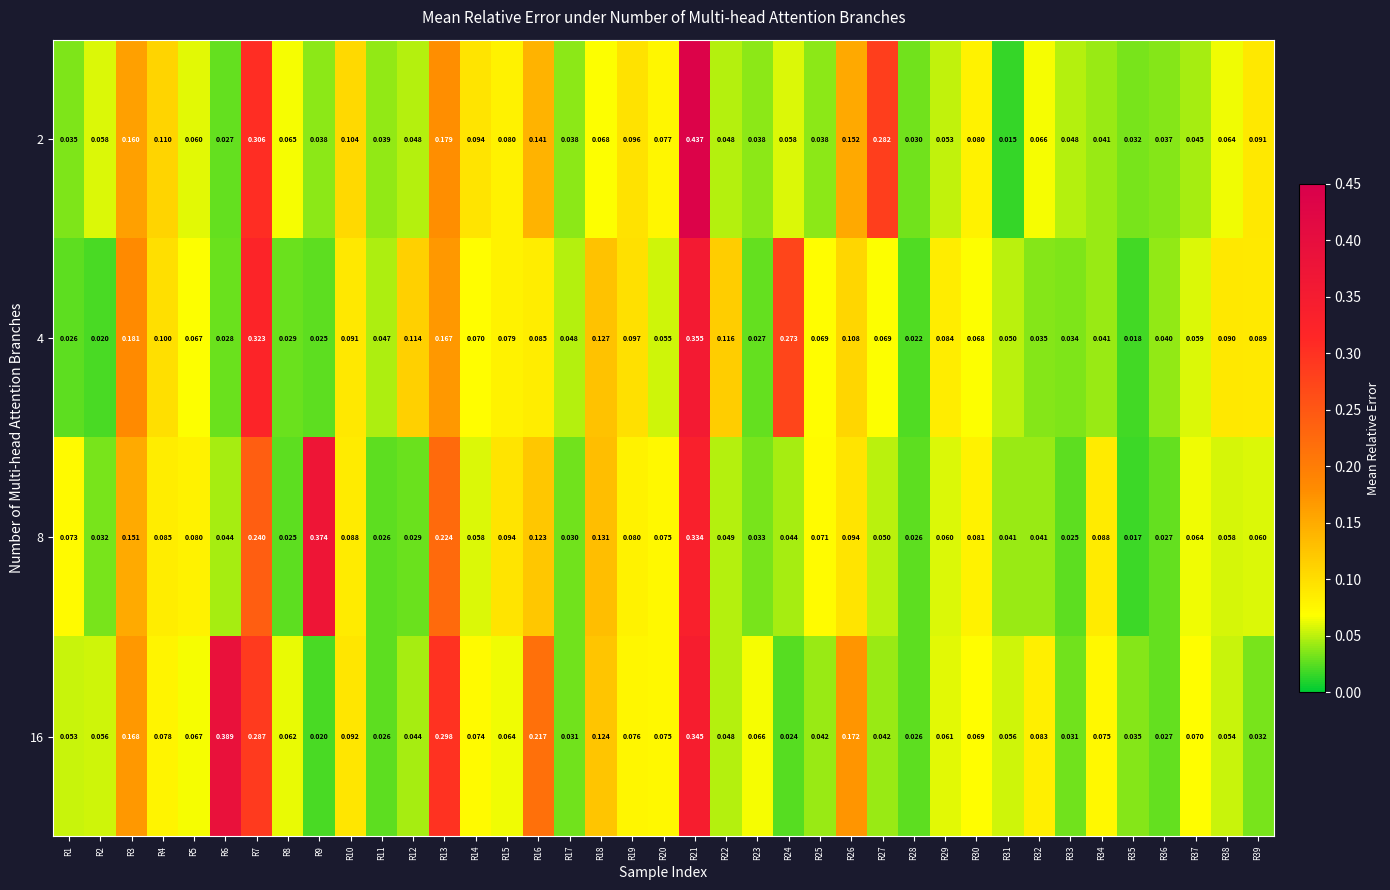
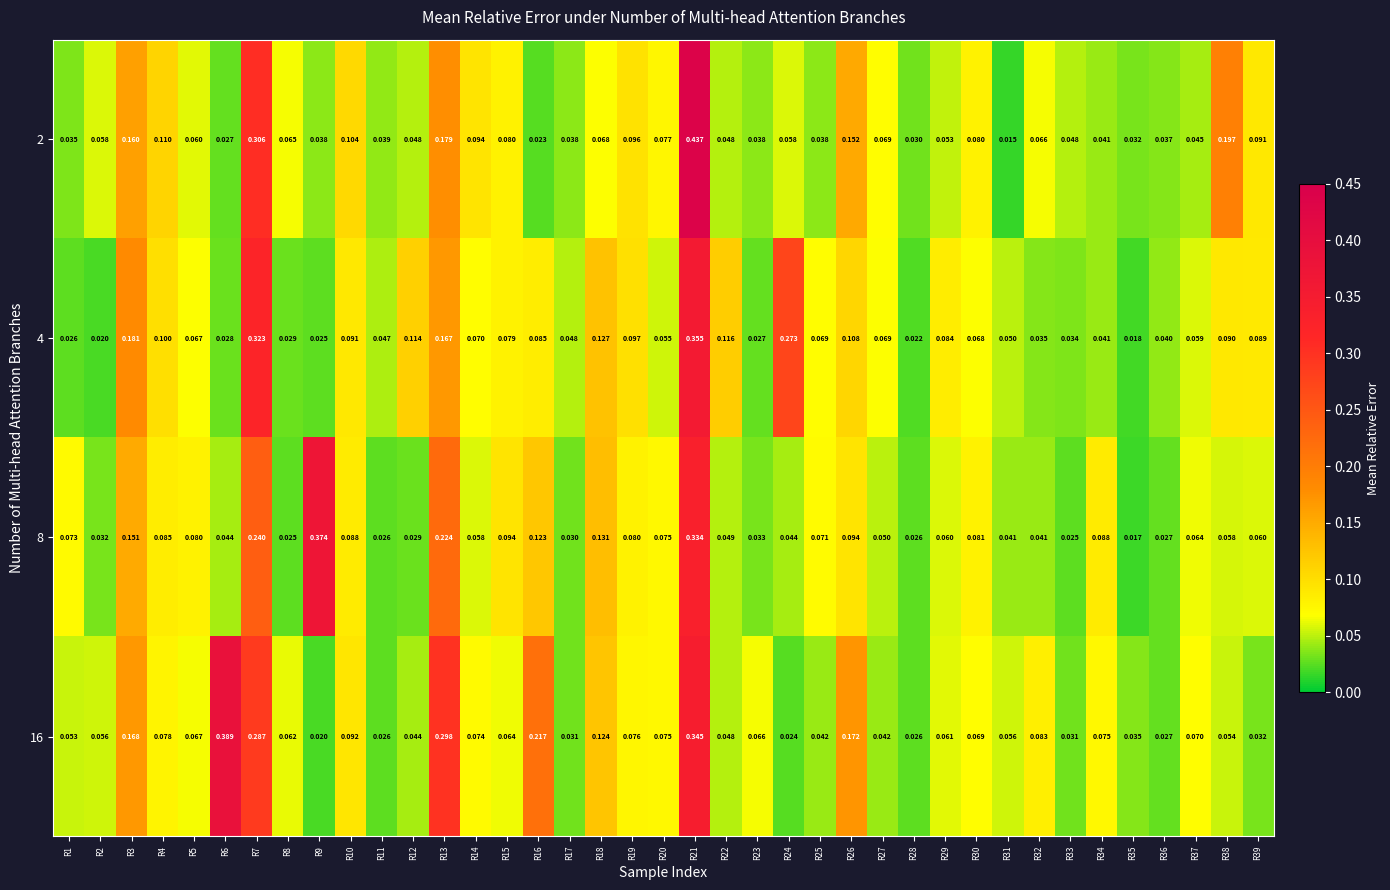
  {
    "2": {
      "R1": 0.035,
      "R2": 0.058,
      "R3": 0.160,
      "R4": 0.110,
      "R5": 0.060,
      "R6": 0.027,
      "R7": 0.306,
      "R8": 0.065,
      "R9": 0.038,
      "R10": 0.104,
      "R11": 0.039,
      "R12": 0.048,
      "R13": 0.179,
      "R14": 0.094,
      "R15": 0.080,
-     "R16": 0.141,
+     "R16": 0.023,
      "R17": 0.038,
      "R18": 0.068,
      "R19": 0.096,
      "R20": 0.077,
      "R21": 0.437,
      "R22": 0.048,
      "R23": 0.038,
      "R24": 0.058,
      "R25": 0.038,
      "R26": 0.152,
-     "R27": 0.282,
+     "R27": 0.069,
      "R28": 0.030,
      "R29": 0.053,
      "R30": 0.080,
      "R31": 0.015,
      "R32": 0.066,
      "R33": 0.048,
      "R34": 0.041,
      "R35": 0.032,
      "R36": 0.037,
      "R37": 0.045,
-     "R38": 0.064,
+     "R38": 0.197,
      "R39": 0.091
    },
    "4": {
      "R1": 0.026,
      "R2": 0.020,
      "R3": 0.181,
      "R4": 0.100,
      "R5": 0.067,
      "R6": 0.028,
      "R7": 0.323,
      "R8": 0.029,
      "R9": 0.025,
      "R10": 0.091,
      "R11": 0.047,
      "R12": 0.114,
      "R13": 0.167,
      "R14": 0.070,
      "R15": 0.079,
      "R16": 0.085,
      "R17": 0.048,
      "R18": 0.127,
      "R19": 0.097,
      "R20": 0.055,
      "R21": 0.355,
      "R22": 0.116,
      "R23": 0.027,
      "R24": 0.273,
      "R25": 0.069,
      "R26": 0.108,
      "R27": 0.069,
      "R28": 0.022,
      "R29": 0.084,
      "R30": 0.068,
      "R31": 0.050,
      "R32": 0.035,
      "R33": 0.034,
      "R34": 0.041,
      "R35": 0.018,
      "R36": 0.040,
      "R37": 0.059,
      "R38": 0.090,
      "R39": 0.089
    },
    "8": {
      "R1": 0.073,
      "R2": 0.032,
      "R3": 0.151,
      "R4": 0.085,
      "R5": 0.080,
      "R6": 0.044,
      "R7": 0.240,
      "R8": 0.025,
      "R9": 0.374,
      "R10": 0.088,
      "R11": 0.026,
      "R12": 0.029,
      "R13": 0.224,
      "R14": 0.058,
      "R15": 0.094,
      "R16": 0.123,
      "R17": 0.030,
      "R18": 0.131,
      "R19": 0.080,
      "R20": 0.075,
      "R21": 0.334,
      "R22": 0.049,
      "R23": 0.033,
      "R24": 0.044,
      "R25": 0.071,
      "R26": 0.094,
      "R27": 0.050,
      "R28": 0.026,
      "R29": 0.060,
      "R30": 0.081,
      "R31": 0.041,
      "R32": 0.041,
      "R33": 0.025,
      "R34": 0.088,
      "R35": 0.017,
      "R36": 0.027,
      "R37": 0.064,
      "R38": 0.058,
      "R39": 0.060
    },
    "16": {
      "R1": 0.053,
      "R2": 0.056,
      "R3": 0.168,
      "R4": 0.078,
      "R5": 0.067,
      "R6": 0.389,
      "R7": 0.287,
      "R8": 0.062,
      "R9": 0.020,
      "R10": 0.092,
      "R11": 0.026,
      "R12": 0.044,
      "R13": 0.298,
      "R14": 0.074,
      "R15": 0.064,
      "R16": 0.217,
      "R17": 0.031,
      "R18": 0.124,
      "R19": 0.076,
      "R20": 0.075,
      "R21": 0.345,
      "R22": 0.048,
      "R23": 0.066,
      "R24": 0.024,
      "R25": 0.042,
      "R26": 0.172,
      "R27": 0.042,
      "R28": 0.026,
      "R29": 0.061,
      "R30": 0.069,
      "R31": 0.056,
      "R32": 0.083,
      "R33": 0.031,
      "R34": 0.075,
      "R35": 0.035,
      "R36": 0.027,
      "R37": 0.070,
      "R38": 0.054,
      "R39": 0.032
    }
  }
